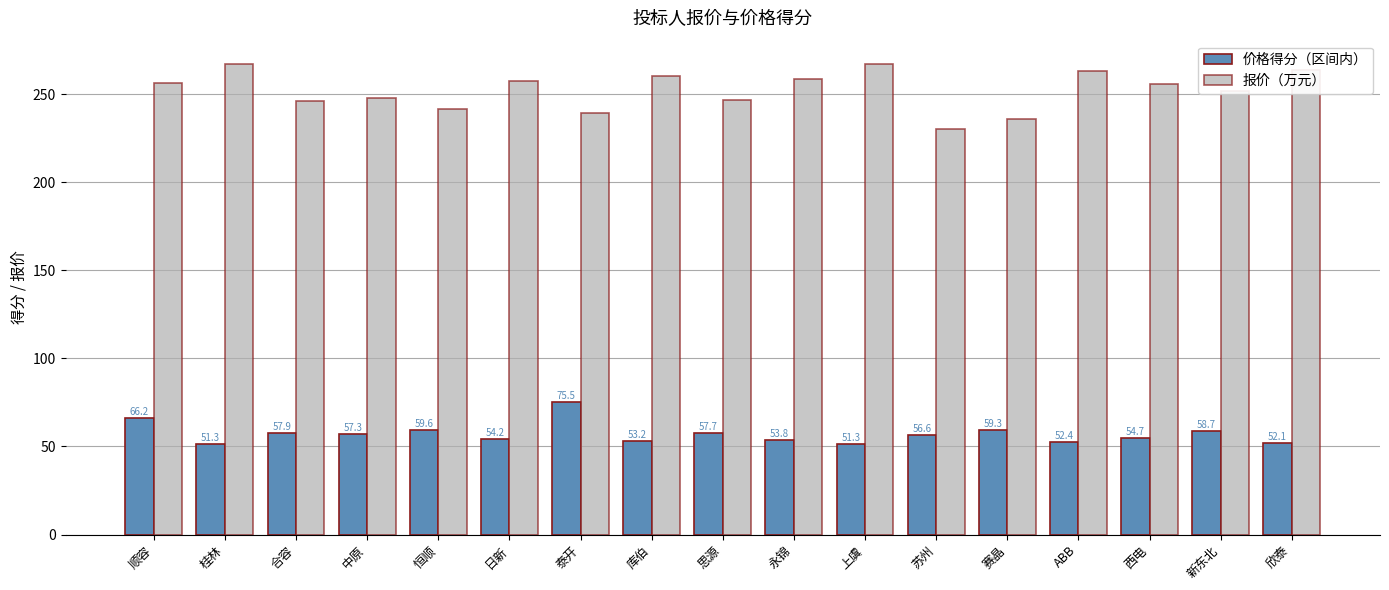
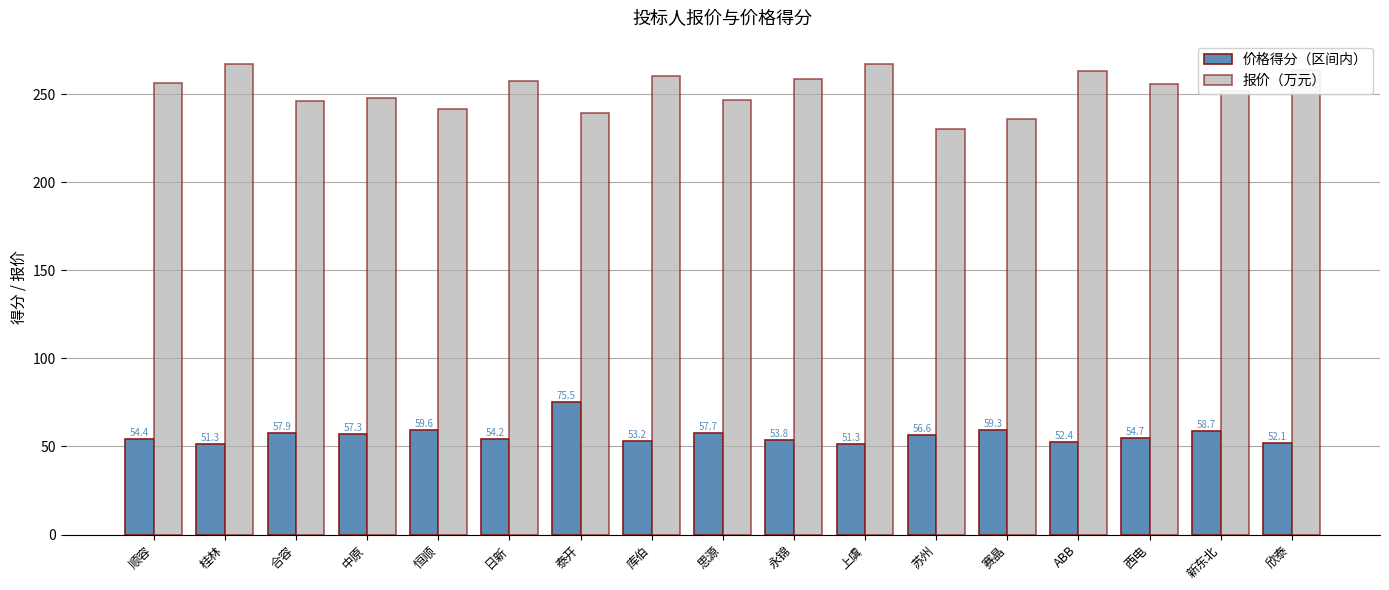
  {
    "价格得分（区间内）": {
-     "顺容": 66.2,
+     "顺容": 54.4,
      "桂林": 51.3,
      "合容": 57.9,
      "中原": 57.3,
      "恒顺": 59.6,
      "日新": 54.2,
      "泰开": 75.5,
      "库伯": 53.2,
      "思源": 57.7,
      "永锦": 53.8,
      "上虞": 51.3,
      "苏州": 56.6,
      "赛晶": 59.3,
      "ABB": 52.4,
      "西电": 54.7,
      "新东北": 58.7,
      "欣泰": 52.1
    },
    "报价（万元）": {
      "顺容": 257,
      "桂林": 267,
      "合容": 246,
      "中原": 248,
      "恒顺": 241,
      "日新": 257,
      "泰开": 239,
      "库伯": 260,
      "思源": 247,
      "永锦": 258,
      "上虞": 267,
      "苏州": 230,
      "赛晶": 236,
      "ABB": 263,
      "西电": 256
    }
  }
